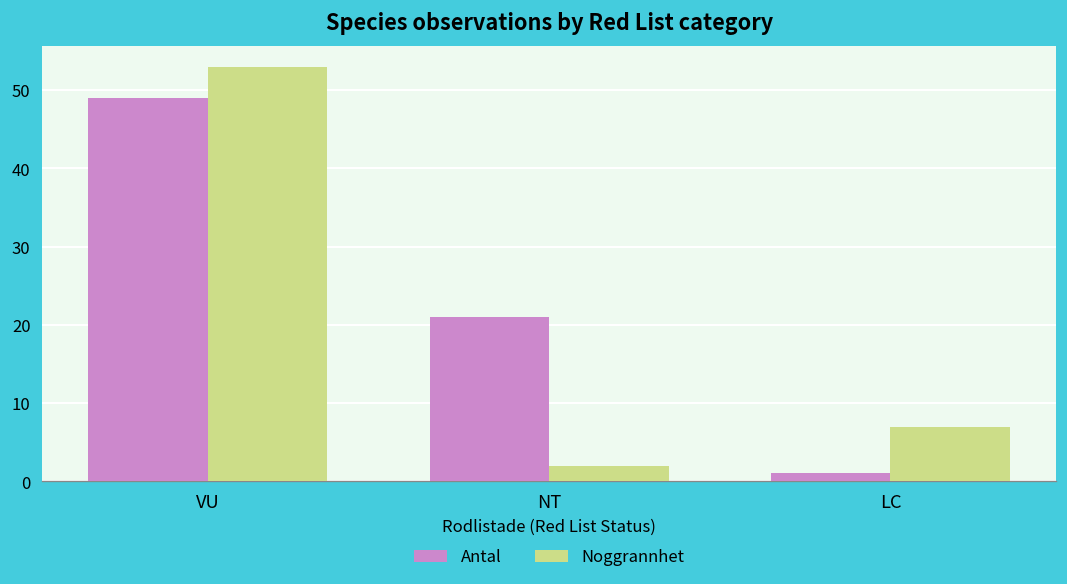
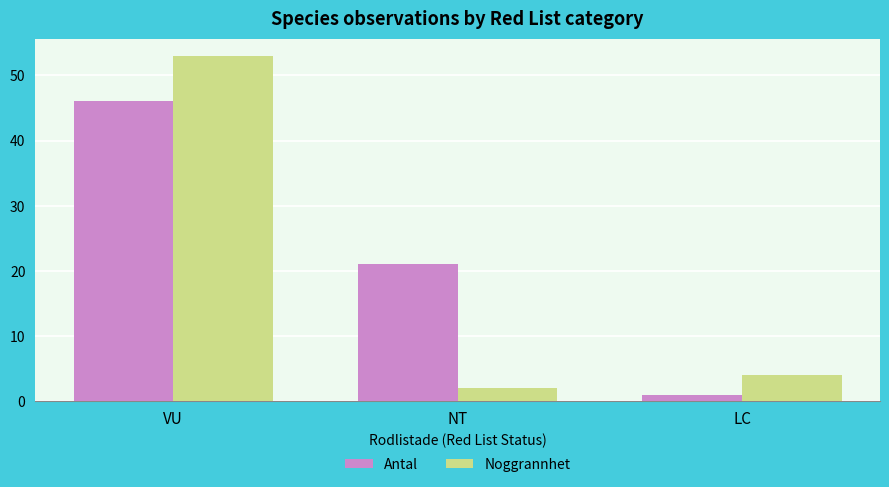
  {
    "Antal": {
-     "VU": 49,
+     "VU": 46,
      "NT": 21,
      "LC": 1
    },
    "Noggrannhet": {
      "VU": 53,
      "NT": 2,
-     "LC": 7
+     "LC": 4
    }
  }
